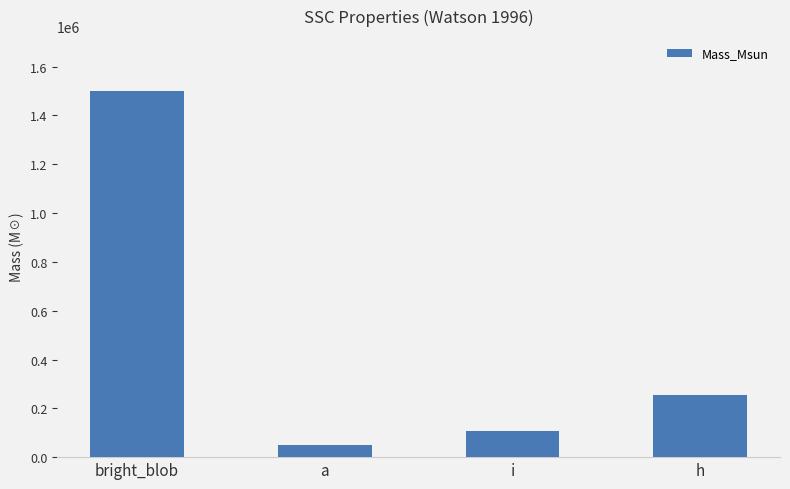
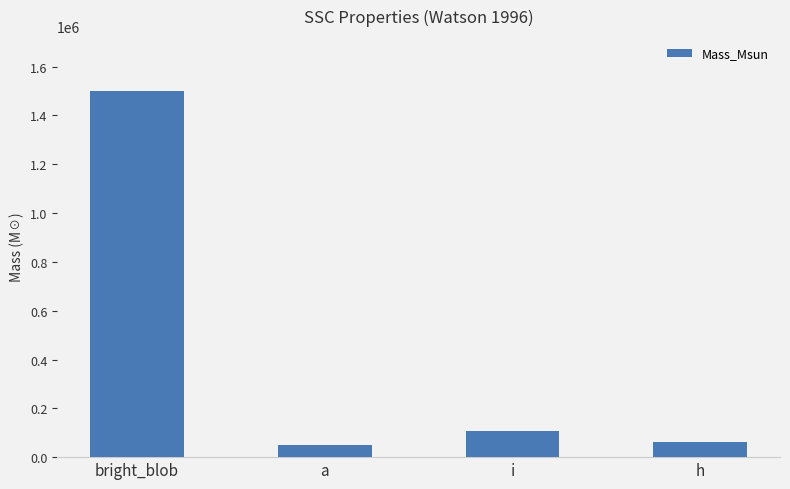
  {
    "bright_blob": 1500000,
    "a": 50000,
    "i": 110000,
-   "h": 250000
+   "h": 60000
  }
